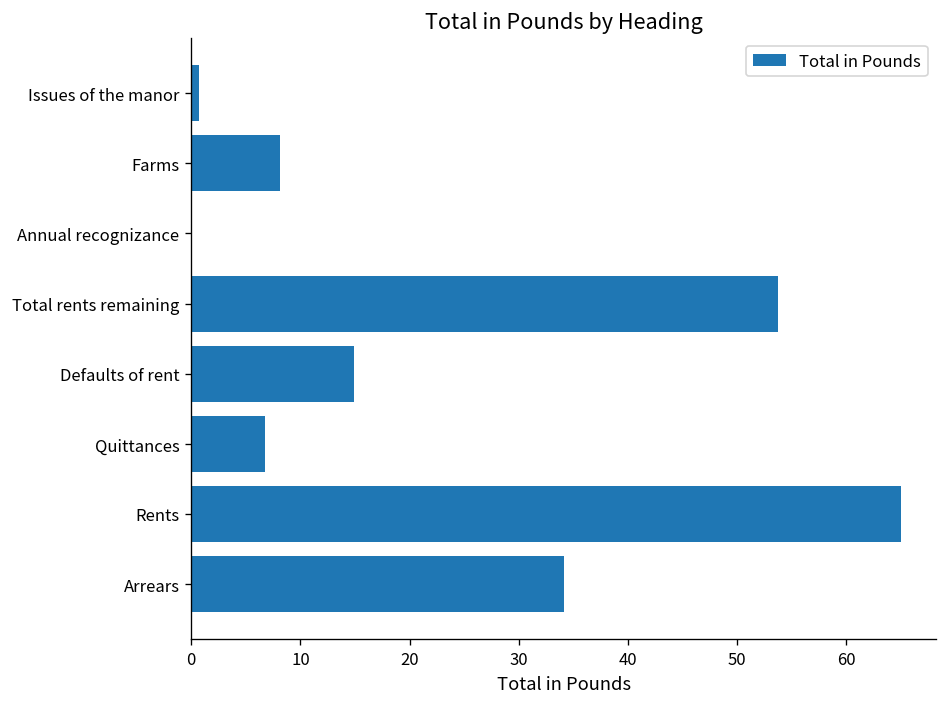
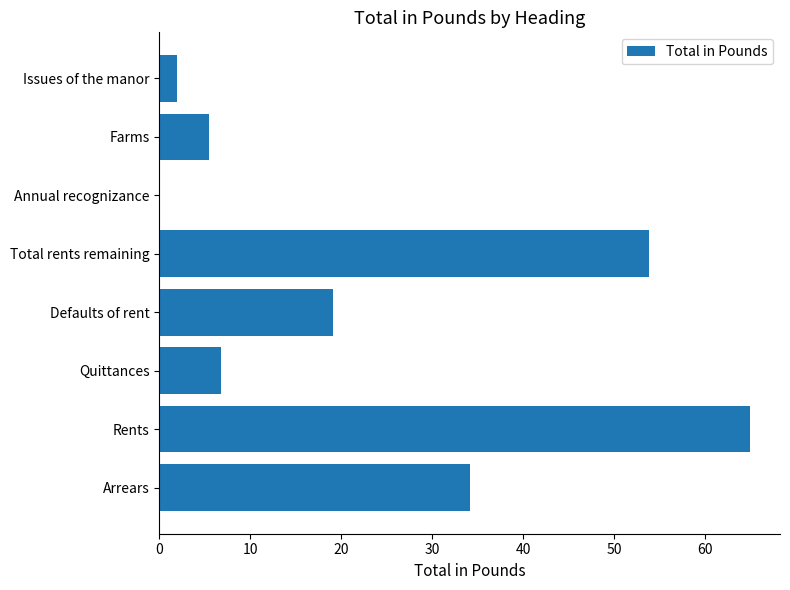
  {
-   "Issues of the manor": 1,
-   "Farms": 8,
+   "Issues of the manor": 2,
+   "Farms": 5,
    "Total rents remaining": 54,
-   "Defaults of rent": 15,
+   "Defaults of rent": 19,
    "Quittances": 7,
    "Rents": 65,
    "Arrears": 34
  }
